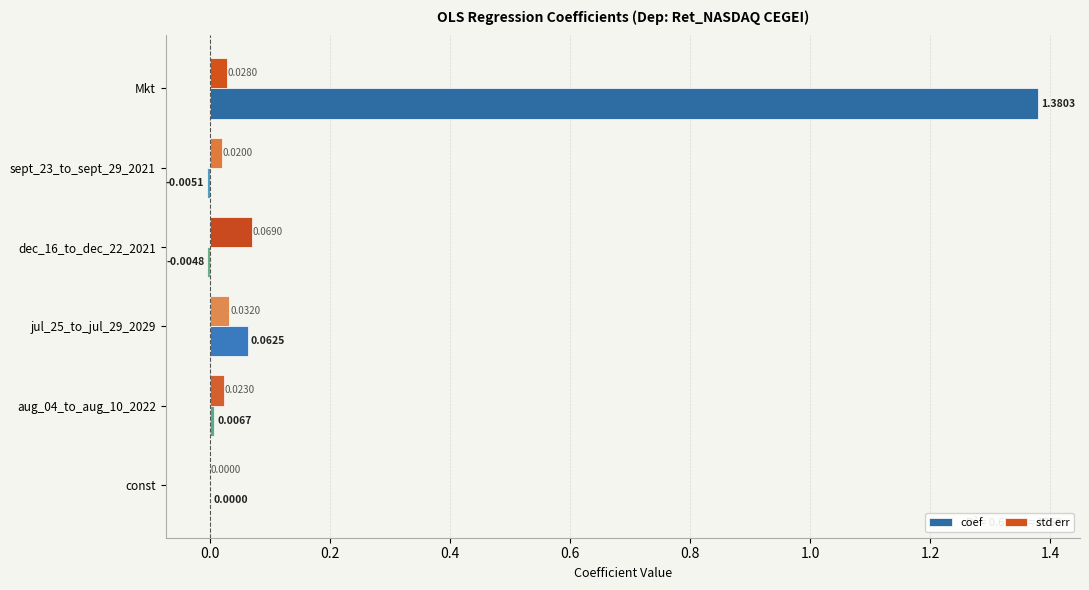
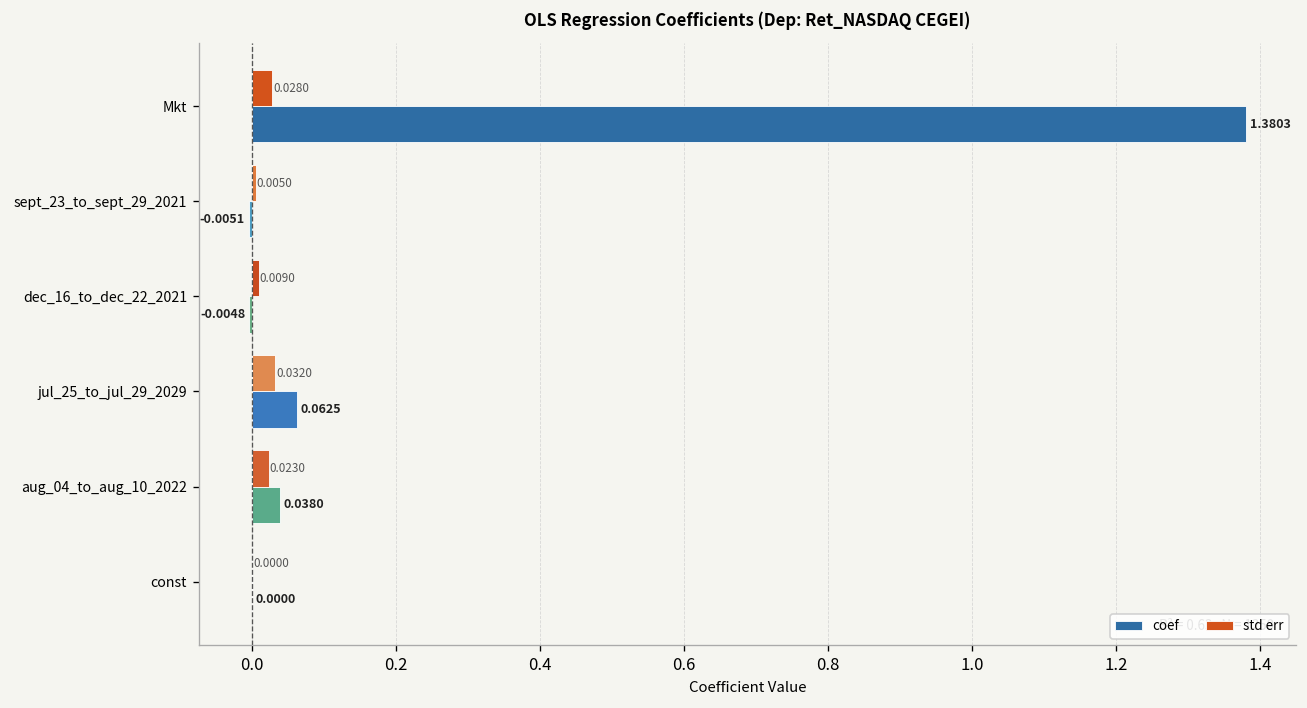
  {
    "coef": {
      "Mkt": 1.3803,
      "sept_23_to_sept_29_2021": -0.0051,
      "dec_16_to_dec_22_2021": -0.0048,
      "jul_25_to_jul_29_2029": 0.0625,
-     "aug_04_to_aug_10_2022": 0.0067,
+     "aug_04_to_aug_10_2022": 0.0380,
      "const": 0.0000
    },
    "std err": {
      "Mkt": 0.0280,
-     "sept_23_to_sept_29_2021": 0.0200,
-     "dec_16_to_dec_22_2021": 0.0690,
+     "sept_23_to_sept_29_2021": 0.0050,
+     "dec_16_to_dec_22_2021": 0.0090,
      "jul_25_to_jul_29_2029": 0.0320,
      "aug_04_to_aug_10_2022": 0.0230,
      "const": 0.0000
    }
  }
